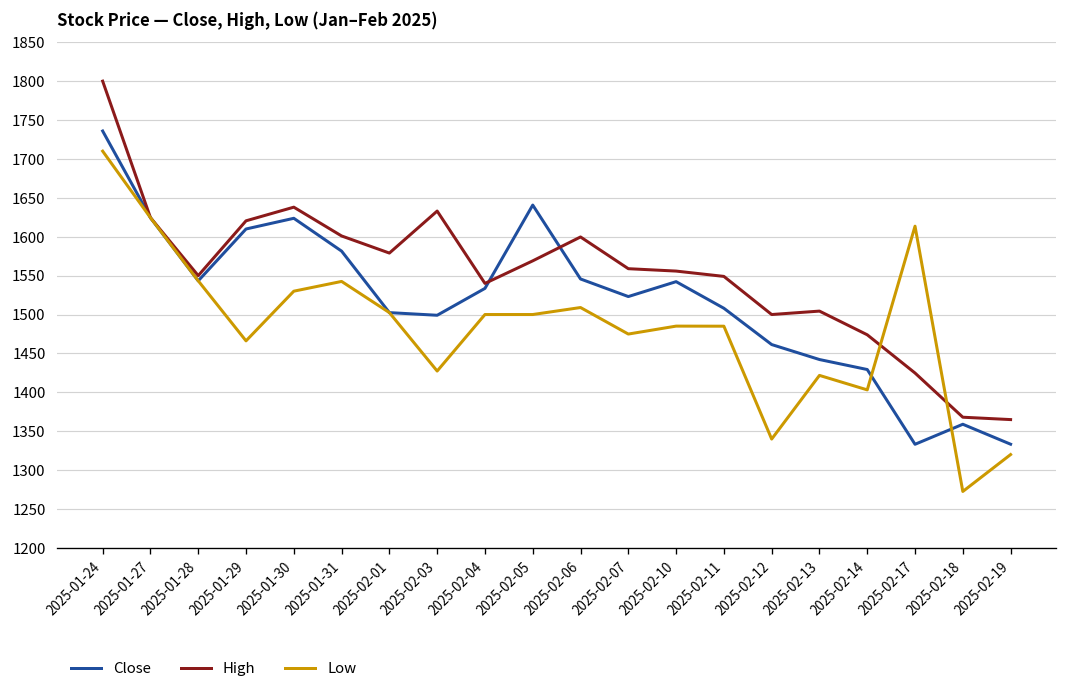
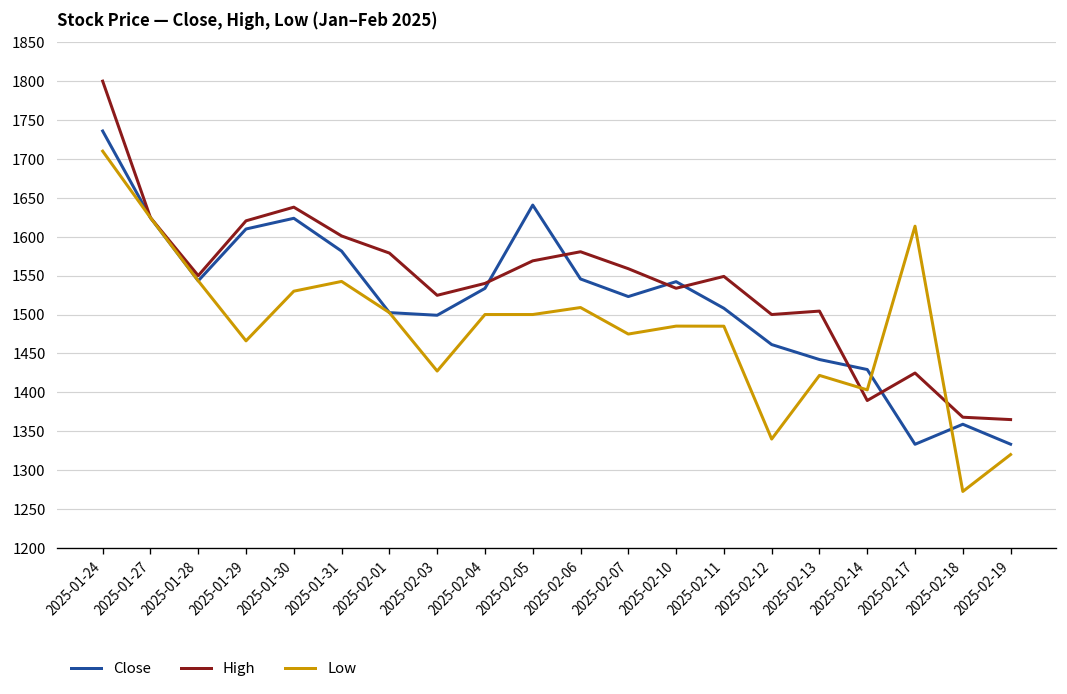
  {
    "Close": {
      "2025-01-24": 1740,
      "2025-01-29": 1610,
      "2025-01-30": 1620,
      "2025-01-31": 1580,
      "2025-02-03": 1500,
      "2025-02-04": 1530,
      "2025-02-05": 1640,
      "2025-02-06": 1550,
      "2025-02-07": 1520,
      "2025-02-10": 1540,
      "2025-02-11": 1510,
      "2025-02-12": 1460,
      "2025-02-13": 1440,
      "2025-02-14": 1430,
      "2025-02-17": 1330,
      "2025-02-18": 1360,
      "2025-02-19": 1330
    },
    "High": {
      "2025-01-24": 1800,
      "2025-01-28": 1550,
      "2025-01-29": 1620,
      "2025-01-30": 1640,
      "2025-01-31": 1600,
      "2025-02-01": 1580,
-     "2025-02-03": 1630,
+     "2025-02-03": 1520,
      "2025-02-04": 1540,
      "2025-02-05": 1570,
-     "2025-02-06": 1600,
+     "2025-02-06": 1580,
      "2025-02-07": 1560,
-     "2025-02-10": 1560,
+     "2025-02-10": 1530,
      "2025-02-11": 1550,
      "2025-02-12": 1500,
      "2025-02-13": 1500,
-     "2025-02-14": 1470,
+     "2025-02-14": 1390,
      "2025-02-17": 1420,
      "2025-02-18": 1370,
      "2025-02-19": 1360
    },
    "Low": {
      "2025-01-24": 1710,
      "2025-01-29": 1470,
      "2025-01-30": 1530,
      "2025-01-31": 1540,
      "2025-02-03": 1430,
      "2025-02-04": 1500,
      "2025-02-05": 1500,
      "2025-02-06": 1510,
      "2025-02-07": 1470,
      "2025-02-10": 1490,
      "2025-02-11": 1490,
      "2025-02-12": 1340,
      "2025-02-13": 1420,
      "2025-02-14": 1400,
      "2025-02-17": 1610,
      "2025-02-18": 1270,
      "2025-02-19": 1320
    }
  }
